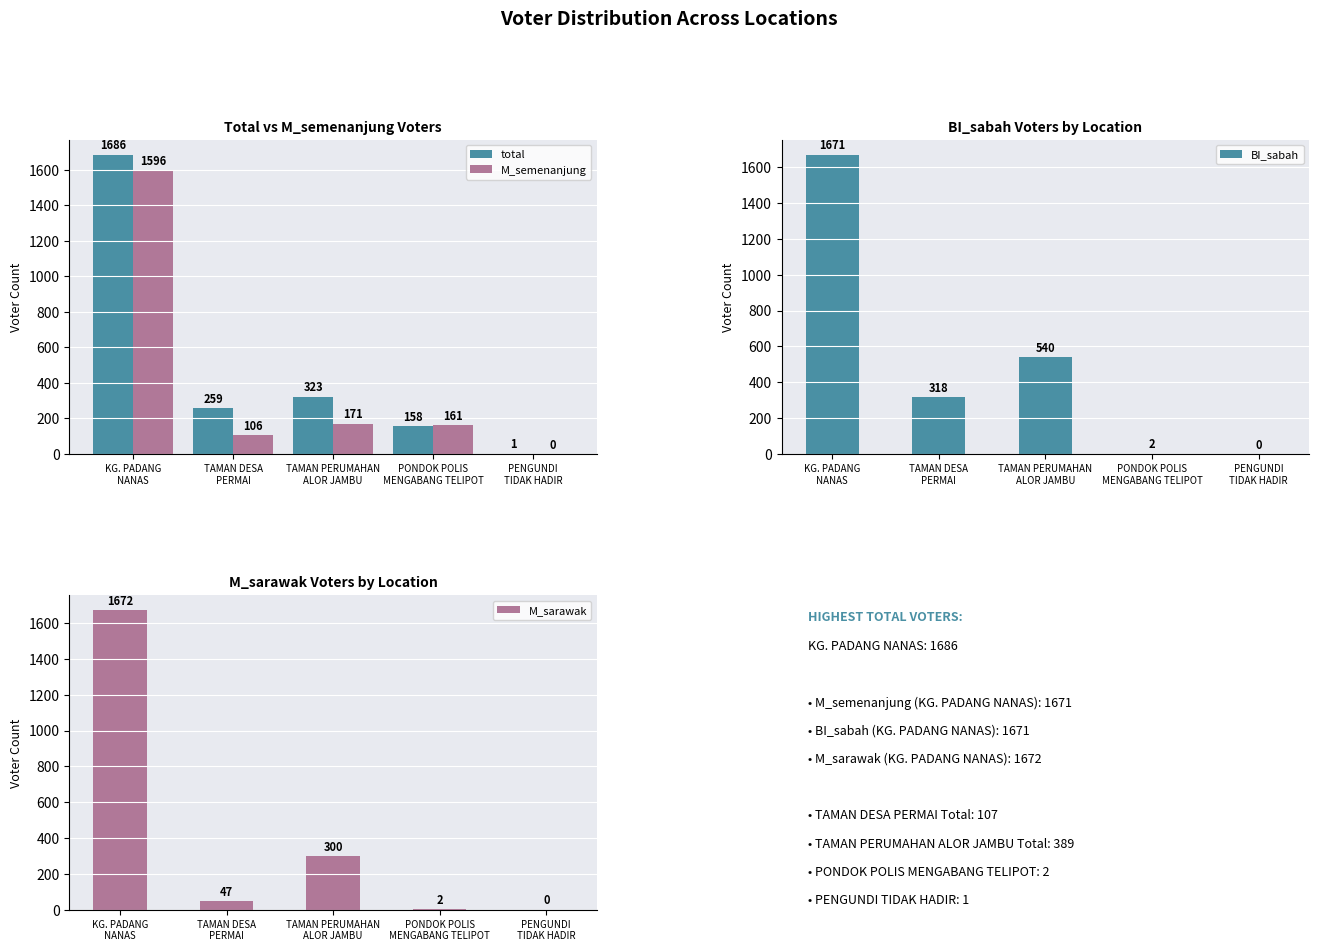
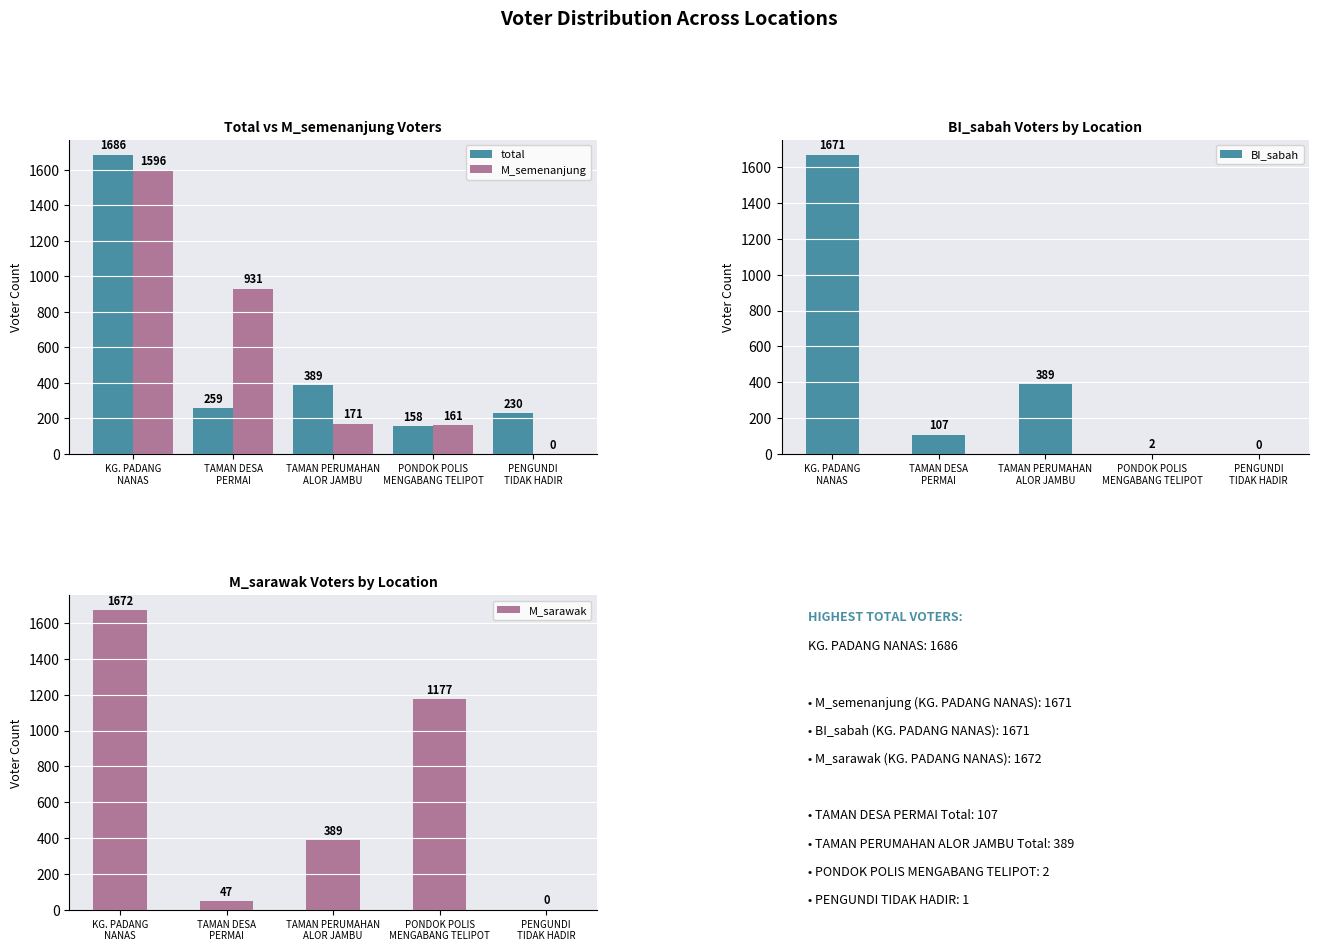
  {
    "Total vs M_semenanjung Voters": {
      "total": {
        "KG. PADANG NANAS": 1686,
        "TAMAN DESA PERMAI": 259,
-       "TAMAN PERUMAHAN ALOR JAMBU": 323,
+       "TAMAN PERUMAHAN ALOR JAMBU": 389,
        "PONDOK POLIS MENGABANG TELIPOT": 158,
-       "PENGUNDI TIDAK HADIR": 1
+       "PENGUNDI TIDAK HADIR": 230
      },
      "M_semenanjung": {
        "KG. PADANG NANAS": 1596,
-       "TAMAN DESA PERMAI": 106,
+       "TAMAN DESA PERMAI": 931,
        "TAMAN PERUMAHAN ALOR JAMBU": 171,
        "PONDOK POLIS MENGABANG TELIPOT": 161,
        "PENGUNDI TIDAK HADIR": 0
      }
    },
    "BI_sabah Voters by Location": {
      "KG. PADANG NANAS": 1671,
-     "TAMAN DESA PERMAI": 318,
-     "TAMAN PERUMAHAN ALOR JAMBU": 540,
+     "TAMAN DESA PERMAI": 107,
+     "TAMAN PERUMAHAN ALOR JAMBU": 389,
      "PONDOK POLIS MENGABANG TELIPOT": 2,
      "PENGUNDI TIDAK HADIR": 0
    },
    "M_sarawak Voters by Location": {
      "KG. PADANG NANAS": 1672,
      "TAMAN DESA PERMAI": 47,
-     "TAMAN PERUMAHAN ALOR JAMBU": 300,
-     "PONDOK POLIS MENGABANG TELIPOT": 2,
+     "TAMAN PERUMAHAN ALOR JAMBU": 389,
+     "PONDOK POLIS MENGABANG TELIPOT": 1177,
      "PENGUNDI TIDAK HADIR": 0
    }
  }
